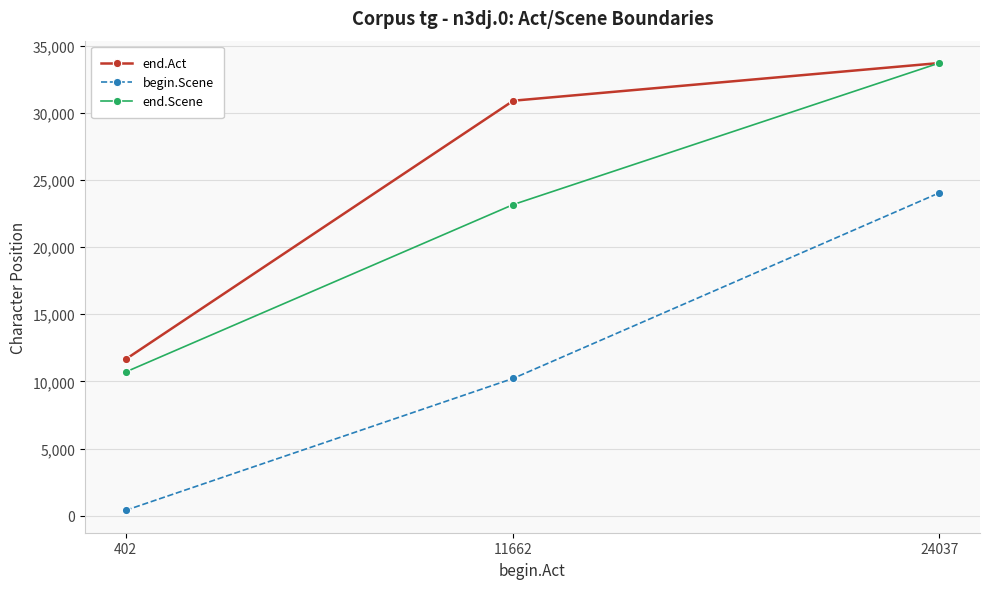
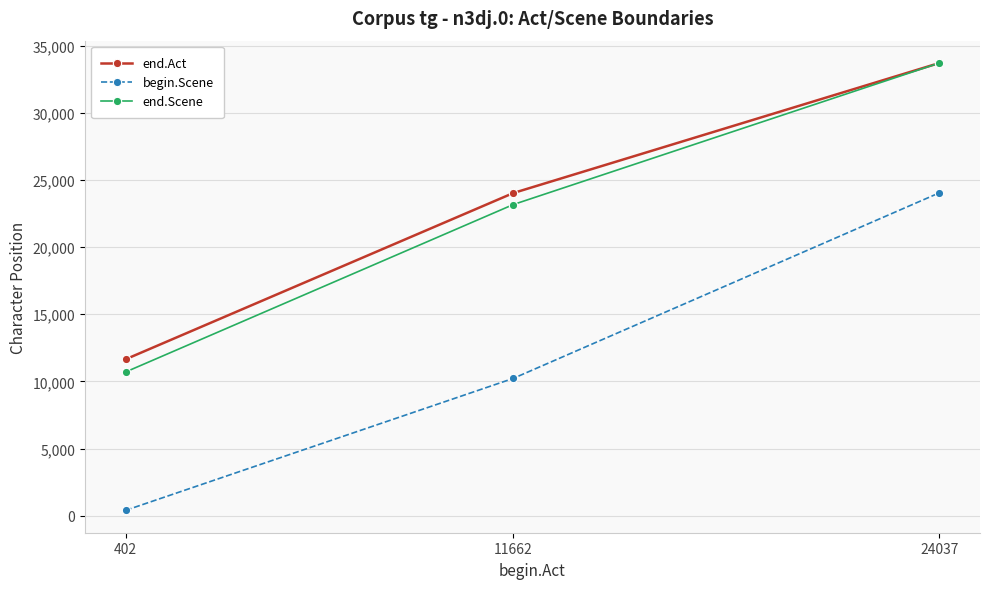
  {
    "end.Act": {
      "402": "11,600",
-     "11662": "30,900"
+     "11662": "24,000"
    },
    "begin.Scene": {
      "402": "400",
      "11662": "10,200",
      "24037": "24,000"
    },
    "end.Scene": {
      "402": "10,700",
      "11662": "23,200"
    }
  }
